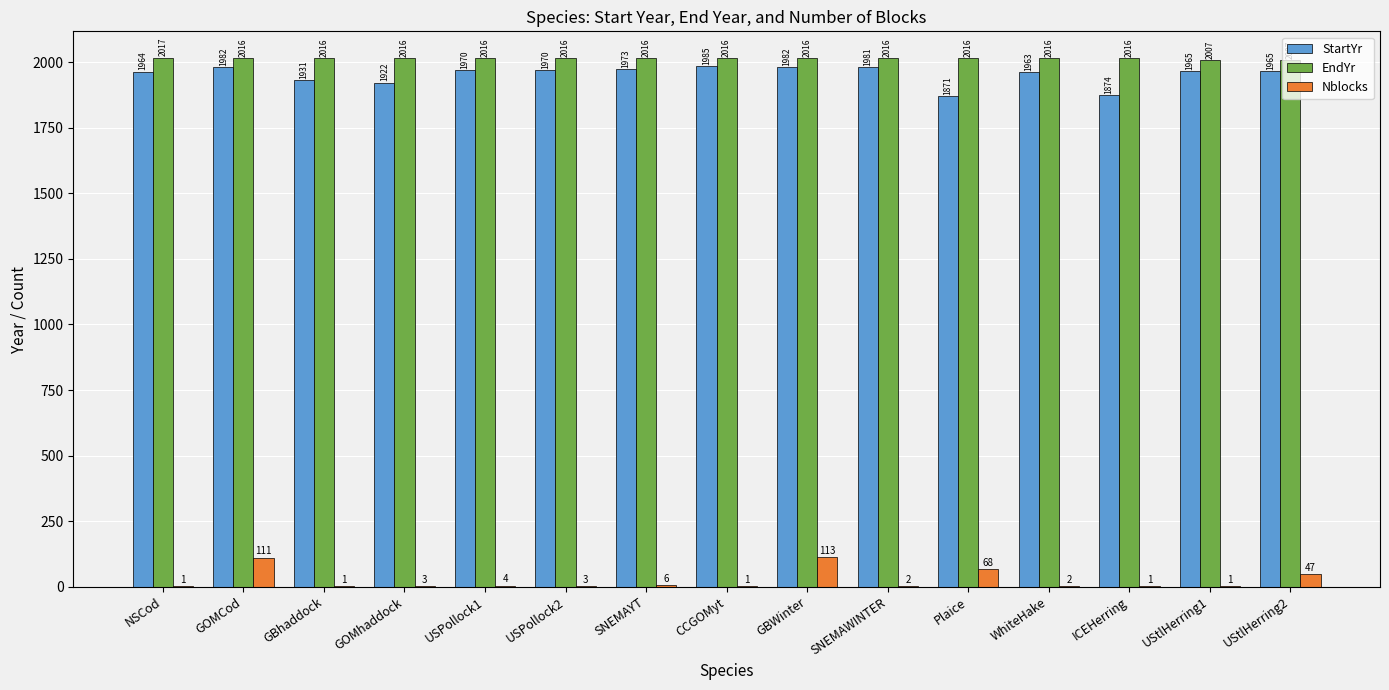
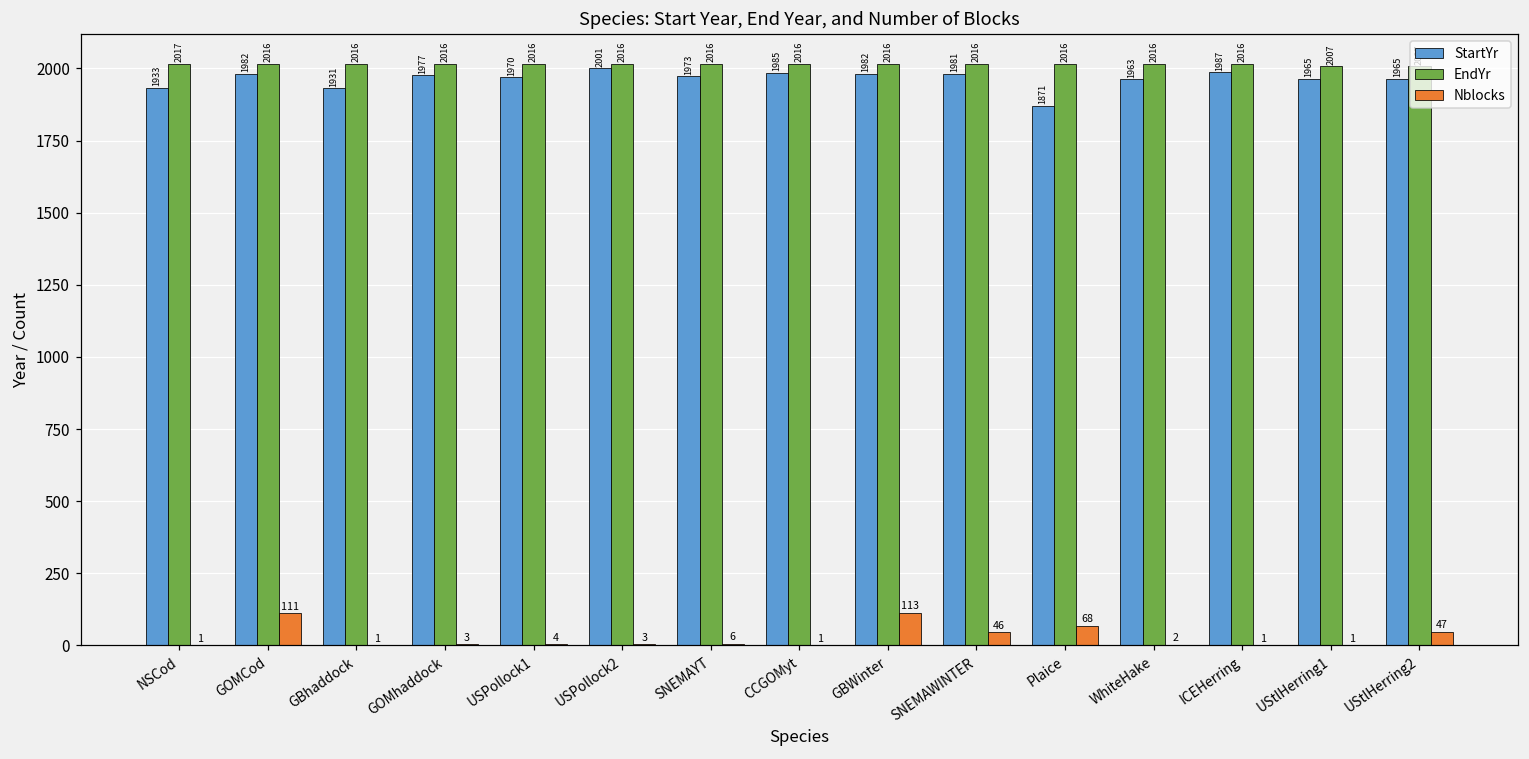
  {
    "StartYr": {
-     "NSCod": 1964,
+     "NSCod": 1933,
      "GOMCod": 1982,
      "GBhaddock": 1931,
-     "GOMhaddock": 1922,
+     "GOMhaddock": 1977,
      "USPollock1": 1970,
-     "USPollock2": 1970,
+     "USPollock2": 2001,
      "SNEMAYT": 1973,
      "CCGOMyt": 1985,
      "GBWinter": 1982,
      "SNEMAWINTER": 1981,
      "Plaice": 1871,
      "WhiteHake": 1963,
-     "ICEHerring": 1874,
+     "ICEHerring": 1987,
      "UStlHerring1": 1965,
      "UStlHerring2": 1965
    },
    "EndYr": {
      "NSCod": 2017,
      "GOMCod": 2016,
      "GBhaddock": 2016,
      "GOMhaddock": 2016,
      "USPollock1": 2016,
      "USPollock2": 2016,
      "SNEMAYT": 2016,
      "CCGOMyt": 2016,
      "GBWinter": 2016,
      "SNEMAWINTER": 2016,
      "Plaice": 2016,
      "WhiteHake": 2016,
      "ICEHerring": 2016,
      "UStlHerring1": 2007
    },
    "Nblocks": {
      "NSCod": 1,
      "GOMCod": 111,
      "GBhaddock": 1,
      "GOMhaddock": 3,
      "USPollock1": 4,
      "USPollock2": 3,
      "SNEMAYT": 6,
      "CCGOMyt": 1,
      "GBWinter": 113,
-     "SNEMAWINTER": 2,
+     "SNEMAWINTER": 46,
      "Plaice": 68,
      "WhiteHake": 2,
      "ICEHerring": 1,
      "UStlHerring1": 1,
      "UStlHerring2": 47
    }
  }
